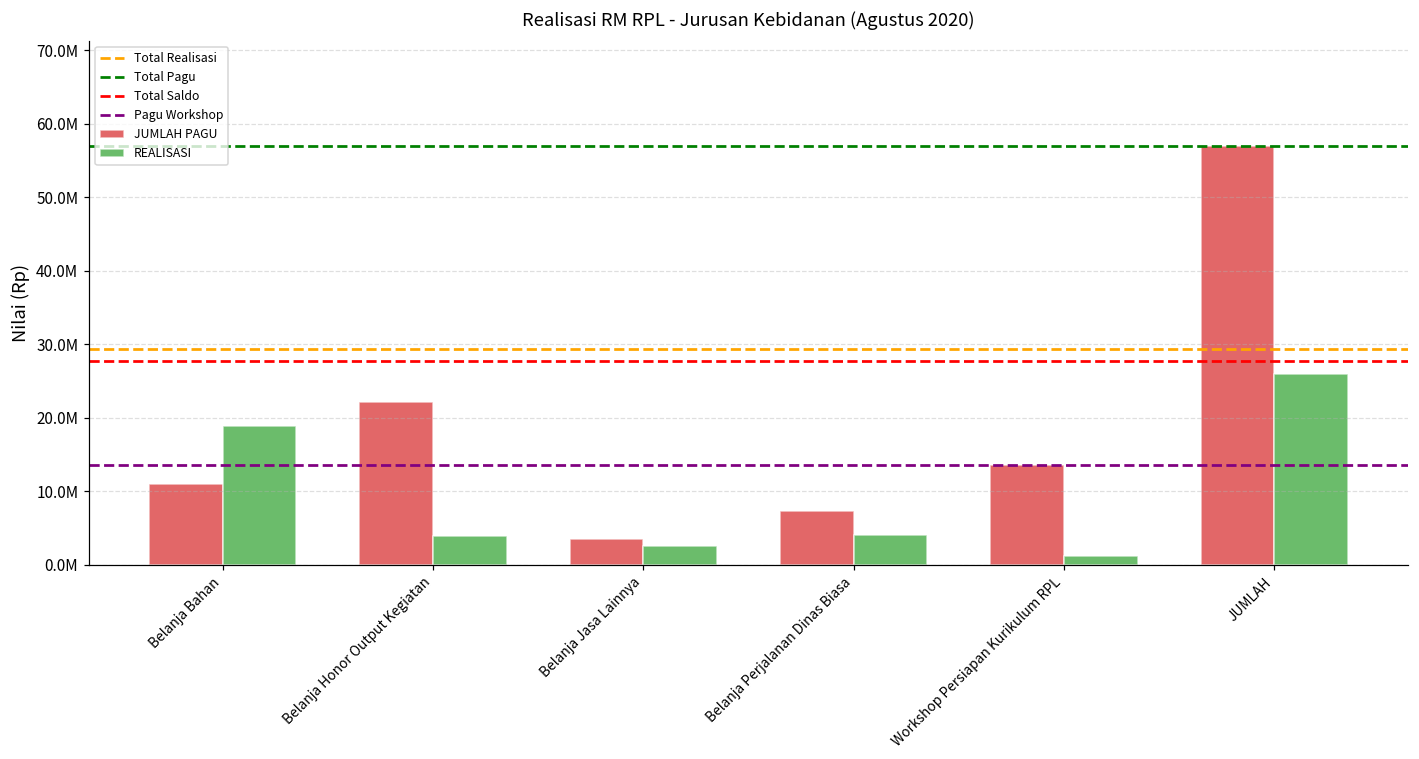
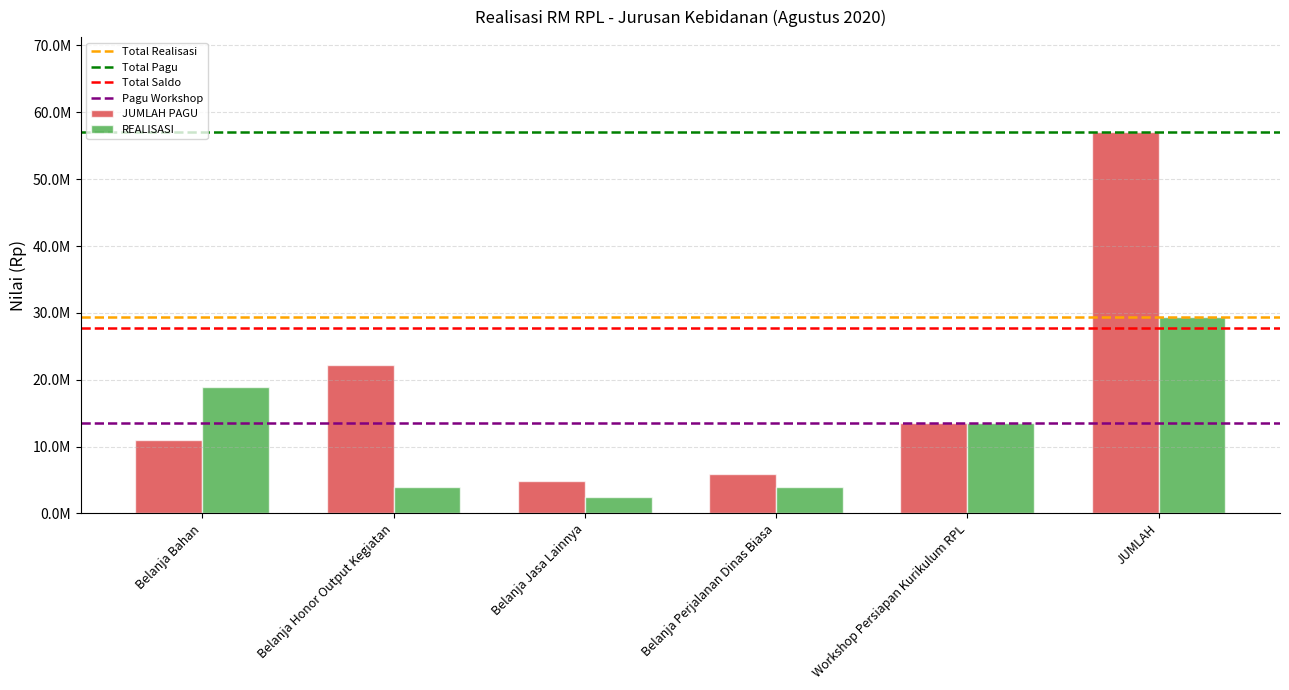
  {
    "JUMLAH PAGU": {
      "Belanja Bahan": 11000000,
      "Belanja Honor Output Kegiatan": 22000000,
-     "Belanja Jasa Lainnya": 4000000,
-     "Belanja Perjalanan Dinas Biasa": 7000000,
+     "Belanja Jasa Lainnya": 5000000,
+     "Belanja Perjalanan Dinas Biasa": 6000000,
      "Workshop Persiapan Kurikulum RPL": 14000000,
      "JUMLAH": 57000000
    },
    "REALISASI": {
      "Belanja Bahan": 19000000,
      "Belanja Honor Output Kegiatan": 4000000,
      "Belanja Jasa Lainnya": 3000000,
      "Belanja Perjalanan Dinas Biasa": 4000000,
-     "Workshop Persiapan Kurikulum RPL": 1000000,
-     "JUMLAH": 26000000
+     "Workshop Persiapan Kurikulum RPL": 13000000,
+     "JUMLAH": 29000000
    }
  }
